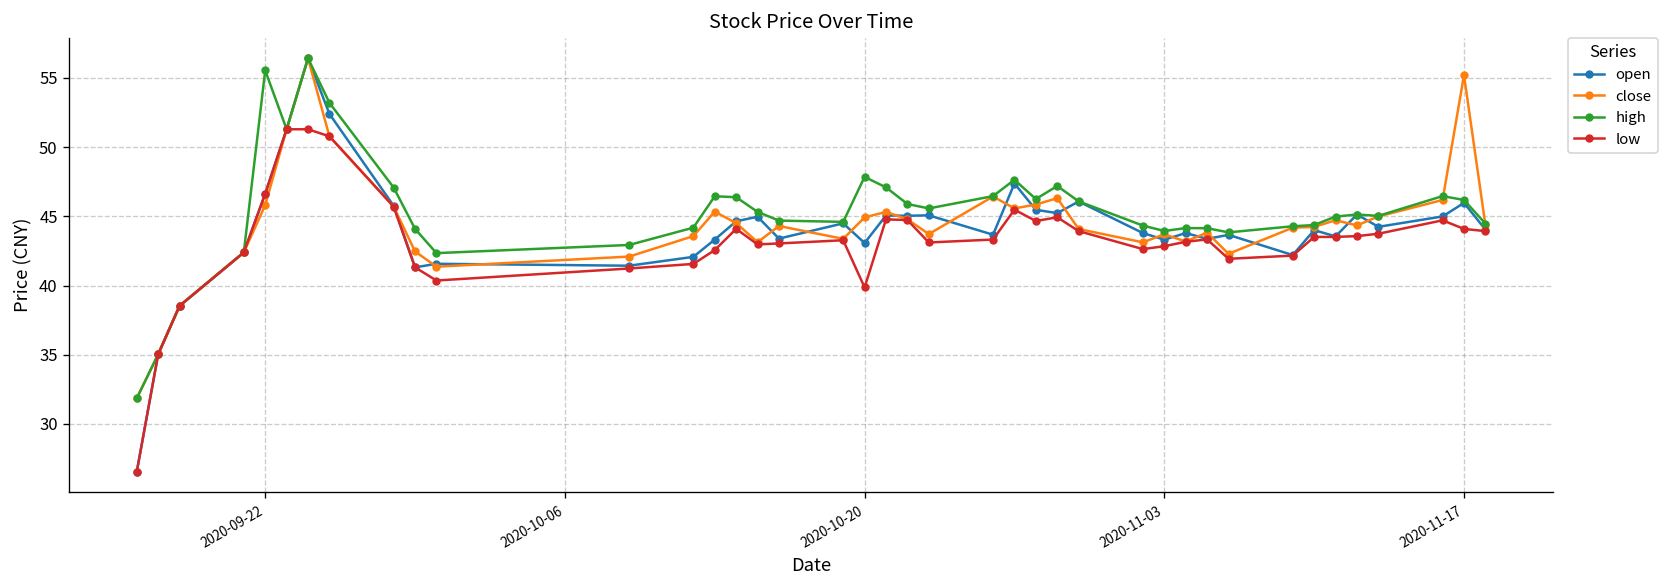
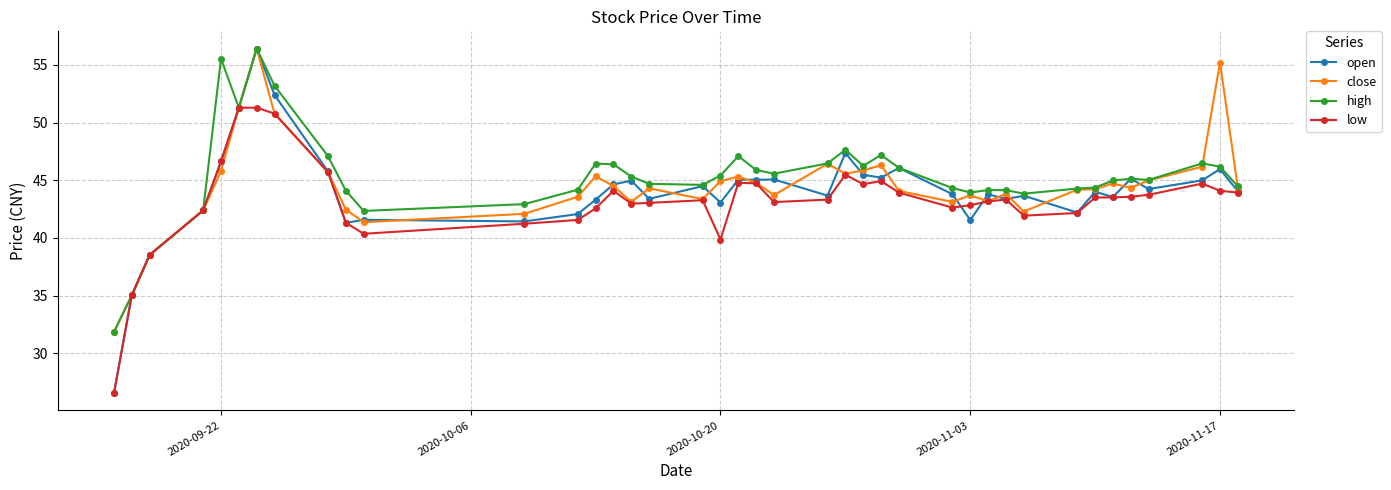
  {
    "open": {
      "2020-10-20": 43.1,
-     "2020-11-03": 43.3
+     "2020-11-03": 41.6
    },
    "close": {
      "2020-09-22": 45.8,
      "2020-10-20": 44.9,
      "2020-11-03": 43.7,
      "2020-11-17": 55.2
    },
    "high": {
      "2020-09-22": 55.5,
-     "2020-10-20": 47.9,
+     "2020-10-20": 45.4,
      "2020-11-03": 43.9
    },
    "low": {
      "2020-10-20": 39.9,
      "2020-11-03": 42.8,
      "2020-11-17": 44.1
    }
  }
